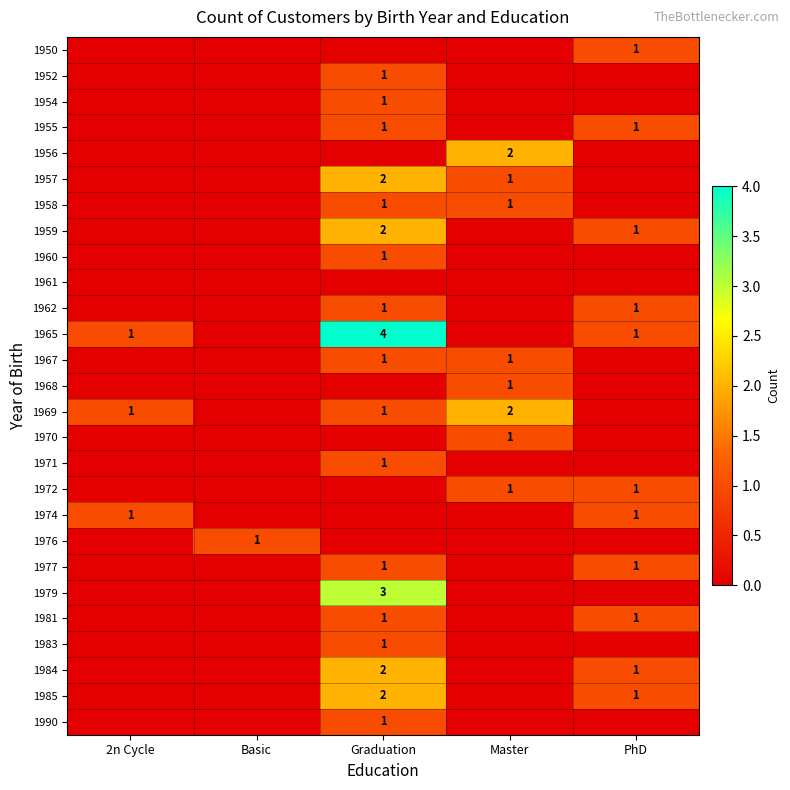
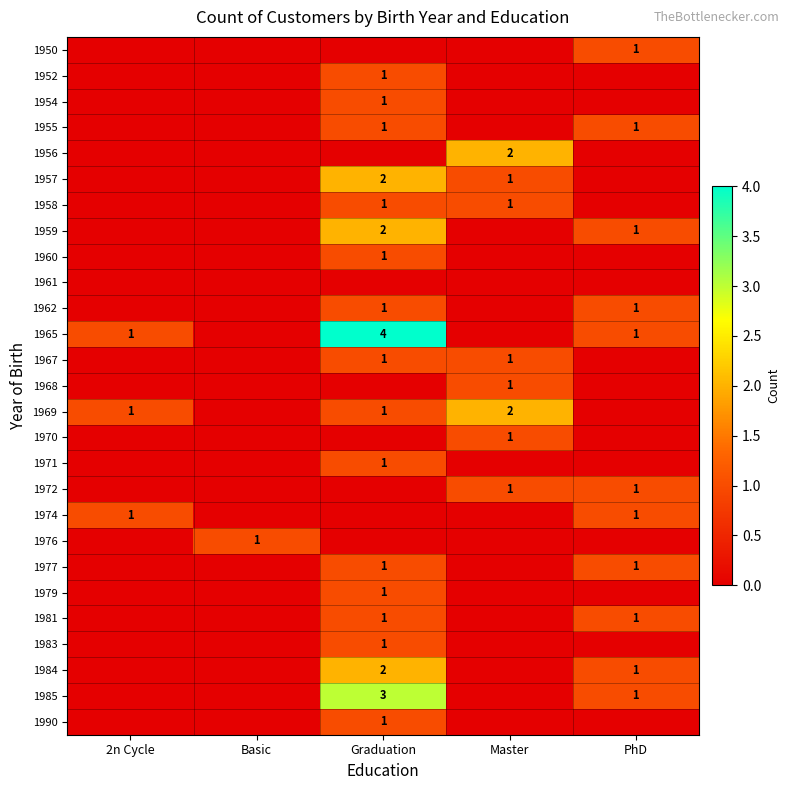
  {
    "1950": {
      "PhD": 1
    },
    "1952": {
      "Graduation": 1
    },
    "1954": {
      "Graduation": 1
    },
    "1955": {
      "Graduation": 1,
      "PhD": 1
    },
    "1956": {
      "Master": 2
    },
    "1957": {
      "Graduation": 2,
      "Master": 1
    },
    "1958": {
      "Graduation": 1,
      "Master": 1
    },
    "1959": {
      "Graduation": 2,
      "PhD": 1
    },
    "1960": {
      "Graduation": 1
    },
    "1962": {
      "Graduation": 1,
      "PhD": 1
    },
    "1965": {
      "2n Cycle": 1,
      "Graduation": 4,
      "PhD": 1
    },
    "1967": {
      "Graduation": 1,
      "Master": 1
    },
    "1968": {
      "Master": 1
    },
    "1969": {
      "2n Cycle": 1,
      "Graduation": 1,
      "Master": 2
    },
    "1970": {
      "Master": 1
    },
    "1971": {
      "Graduation": 1
    },
    "1972": {
      "Master": 1,
      "PhD": 1
    },
    "1974": {
      "2n Cycle": 1,
      "PhD": 1
    },
    "1976": {
      "Basic": 1
    },
    "1977": {
      "Graduation": 1,
      "PhD": 1
    },
    "1979": {
-     "Graduation": 3
+     "Graduation": 1
    },
    "1981": {
      "Graduation": 1,
      "PhD": 1
    },
    "1983": {
      "Graduation": 1
    },
    "1984": {
      "Graduation": 2,
      "PhD": 1
    },
    "1985": {
-     "Graduation": 2,
+     "Graduation": 3,
      "PhD": 1
    },
    "1990": {
      "Graduation": 1
    }
  }
